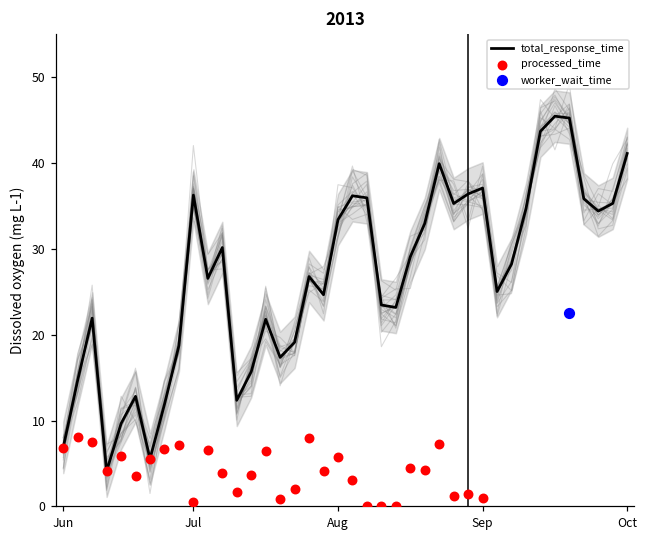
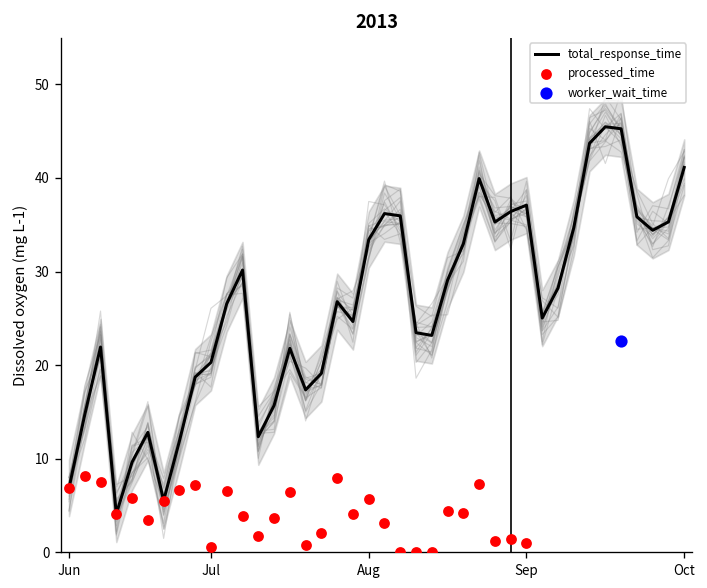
  {
    "total_response_time": {
-     "Jul": 36
+     "Jul": 20
    }
  }
